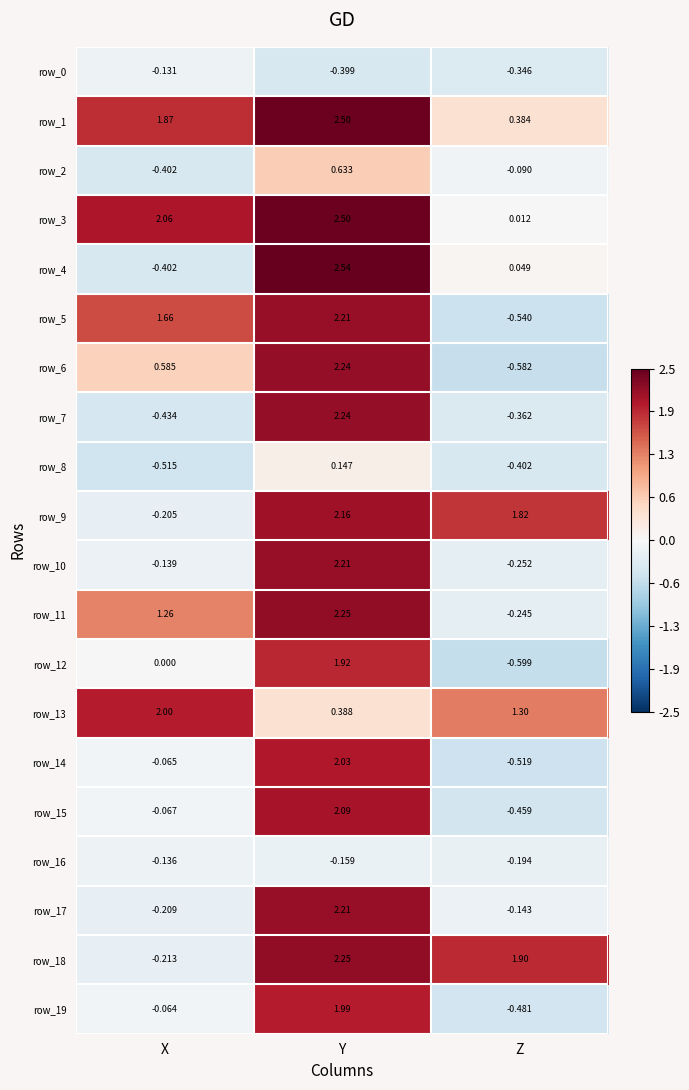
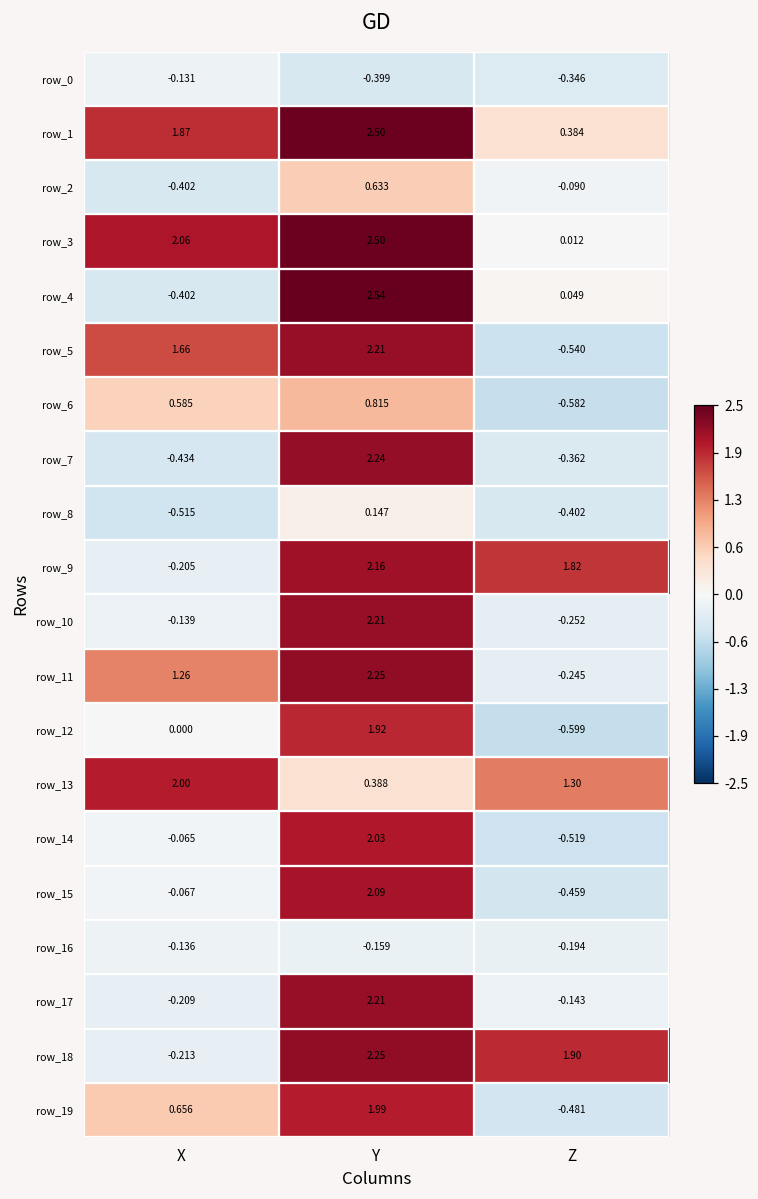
  {
    "row_0": {
      "X": -0.131,
      "Y": -0.399,
      "Z": -0.346
    },
    "row_1": {
      "X": 1.87,
      "Y": 2.50,
      "Z": 0.384
    },
    "row_2": {
      "X": -0.402,
      "Y": 0.633,
      "Z": -0.090
    },
    "row_3": {
      "X": 2.06,
      "Y": 2.50,
      "Z": 0.012
    },
    "row_4": {
      "X": -0.402,
      "Y": 2.54,
      "Z": 0.049
    },
    "row_5": {
      "X": 1.66,
      "Y": 2.21,
      "Z": -0.540
    },
    "row_6": {
      "X": 0.585,
-     "Y": 2.24,
+     "Y": 0.815,
      "Z": -0.582
    },
    "row_7": {
      "X": -0.434,
      "Y": 2.24,
      "Z": -0.362
    },
    "row_8": {
      "X": -0.515,
      "Y": 0.147,
      "Z": -0.402
    },
    "row_9": {
      "X": -0.205,
      "Y": 2.16,
      "Z": 1.82
    },
    "row_10": {
      "X": -0.139,
      "Y": 2.21,
      "Z": -0.252
    },
    "row_11": {
      "X": 1.26,
      "Y": 2.25,
      "Z": -0.245
    },
    "row_12": {
      "X": 0.000,
      "Y": 1.92,
      "Z": -0.599
    },
    "row_13": {
      "X": 2.00,
      "Y": 0.388,
      "Z": 1.30
    },
    "row_14": {
      "X": -0.065,
      "Y": 2.03,
      "Z": -0.519
    },
    "row_15": {
      "X": -0.067,
      "Y": 2.09,
      "Z": -0.459
    },
    "row_16": {
      "X": -0.136,
      "Y": -0.159,
      "Z": -0.194
    },
    "row_17": {
      "X": -0.209,
      "Y": 2.21,
      "Z": -0.143
    },
    "row_18": {
      "X": -0.213,
      "Y": 2.25,
      "Z": 1.90
    },
    "row_19": {
-     "X": -0.064,
+     "X": 0.656,
      "Y": 1.99,
      "Z": -0.481
    }
  }
